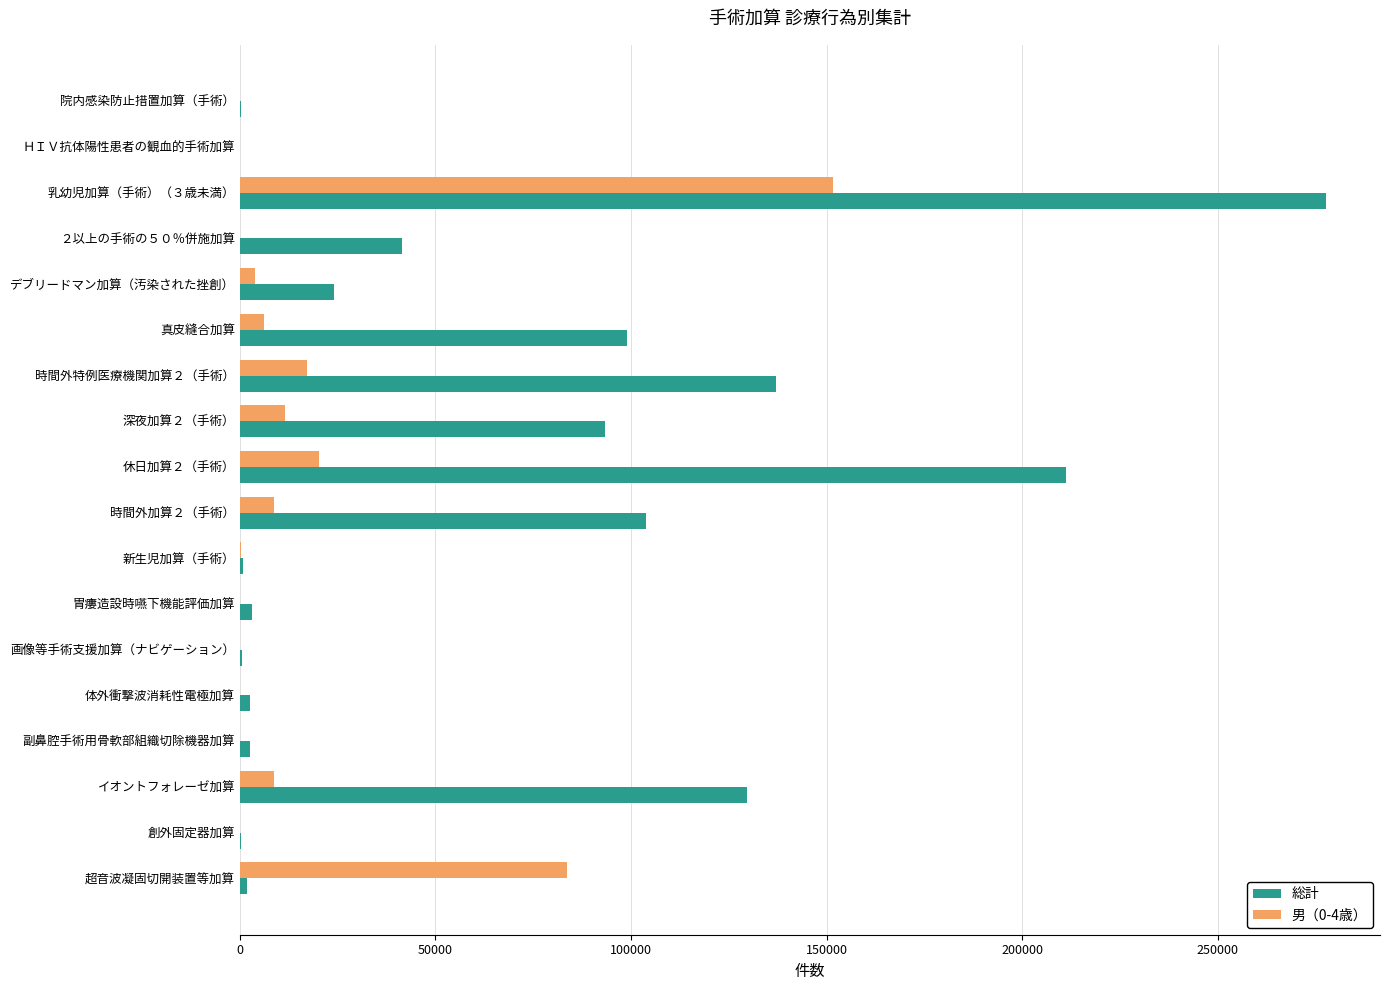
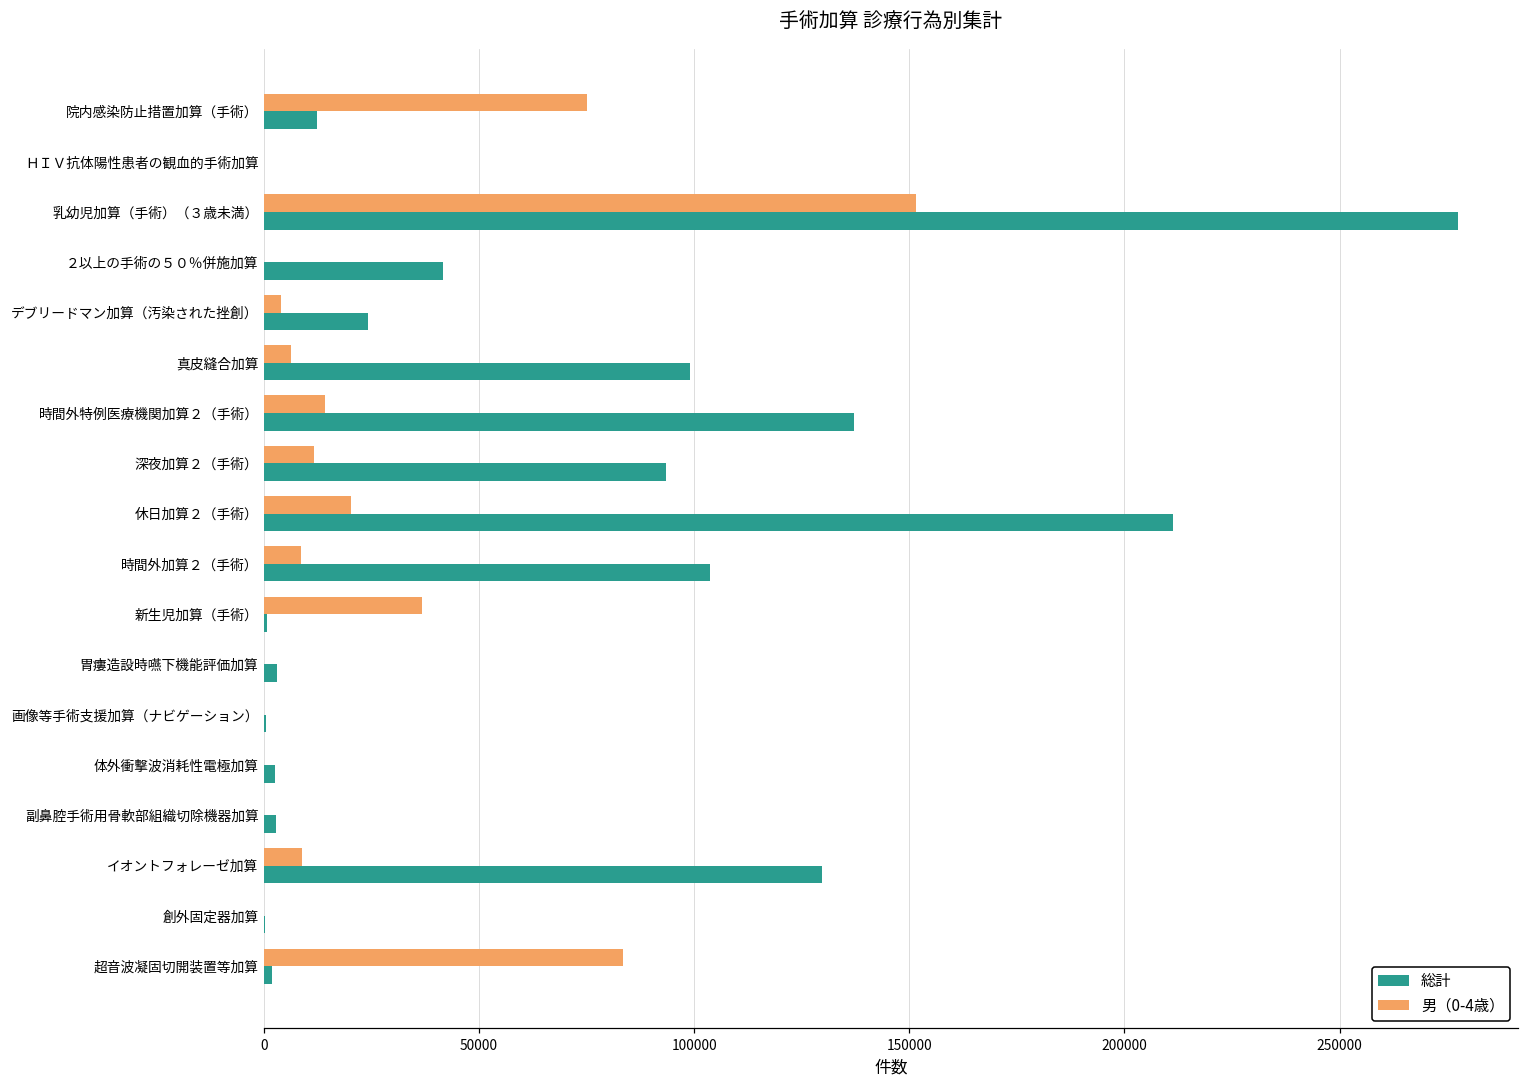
  {
    "総計": {
-     "院内感染防止措置加算（手術）": 0,
+     "院内感染防止措置加算（手術）": 12000,
      "乳幼児加算（手術）（３歳未満）": 278000,
      "２以上の手術の５０％併施加算": 42000,
      "デブリードマン加算（汚染された挫創）": 24000,
      "真皮縫合加算": 99000,
      "時間外特例医療機関加算２（手術）": 137000,
      "深夜加算２（手術）": 93000,
      "休日加算２（手術）": 211000,
      "時間外加算２（手術）": 104000,
      "新生児加算（手術）": 1000,
      "胃瘻造設時嚥下機能評価加算": 3000,
      "体外衝撃波消耗性電極加算": 3000,
      "副鼻腔手術用骨軟部組織切除機器加算": 3000,
      "イオントフォレーゼ加算": 130000,
      "超音波凝固切開装置等加算": 2000
    },
    "男（0-4歳）": {
-     "院内感染防止措置加算（手術）": 0,
+     "院内感染防止措置加算（手術）": 75000,
      "ＨＩＶ抗体陽性患者の観血的手術加算": 0,
      "乳幼児加算（手術）（３歳未満）": 152000,
      "２以上の手術の５０％併施加算": 0,
      "デブリードマン加算（汚染された挫創）": 4000,
      "真皮縫合加算": 6000,
-     "時間外特例医療機関加算２（手術）": 17000,
+     "時間外特例医療機関加算２（手術）": 14000,
      "深夜加算２（手術）": 12000,
      "休日加算２（手術）": 20000,
      "時間外加算２（手術）": 9000,
-     "新生児加算（手術）": 0,
+     "新生児加算（手術）": 37000,
      "胃瘻造設時嚥下機能評価加算": 0,
      "画像等手術支援加算（ナビゲーション）": 0,
      "体外衝撃波消耗性電極加算": 0,
      "副鼻腔手術用骨軟部組織切除機器加算": 0,
      "イオントフォレーゼ加算": 9000,
      "創外固定器加算": 0,
      "超音波凝固切開装置等加算": 84000
    }
  }
